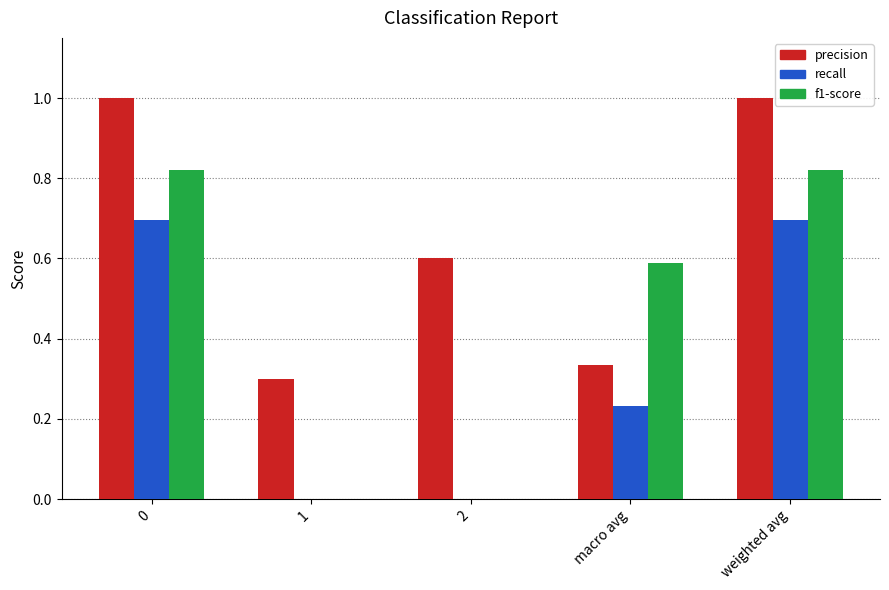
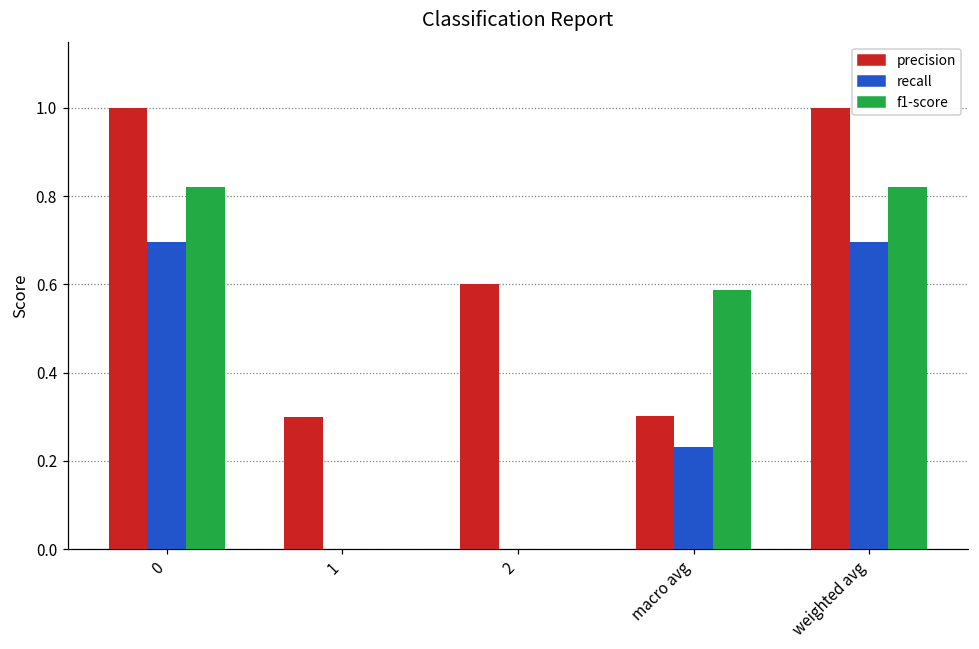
  {
    "precision": {
      "0": 1.00,
      "1": 0.30,
      "2": 0.60,
-     "macro avg": 0.33,
+     "macro avg": 0.30,
      "weighted avg": 1.00
    },
    "recall": {
      "0": 0.70,
      "1": 0.00,
      "2": 0.00,
      "macro avg": 0.23,
      "weighted avg": 0.70
    },
    "f1-score": {
      "0": 0.82,
      "1": 0.00,
      "2": 0.00,
      "macro avg": 0.59,
      "weighted avg": 0.82
    }
  }
